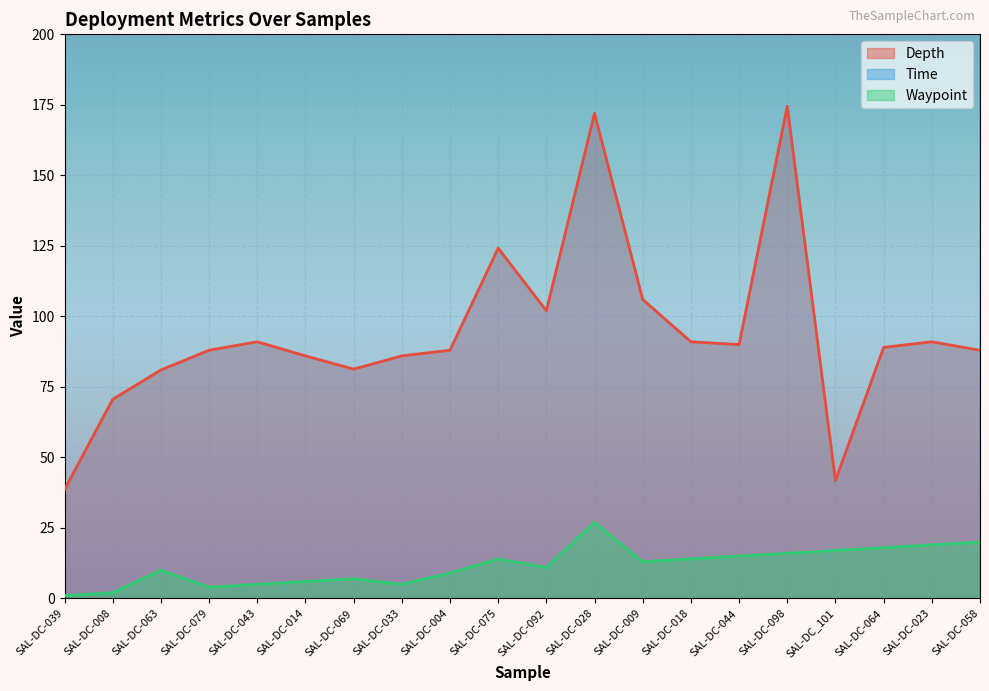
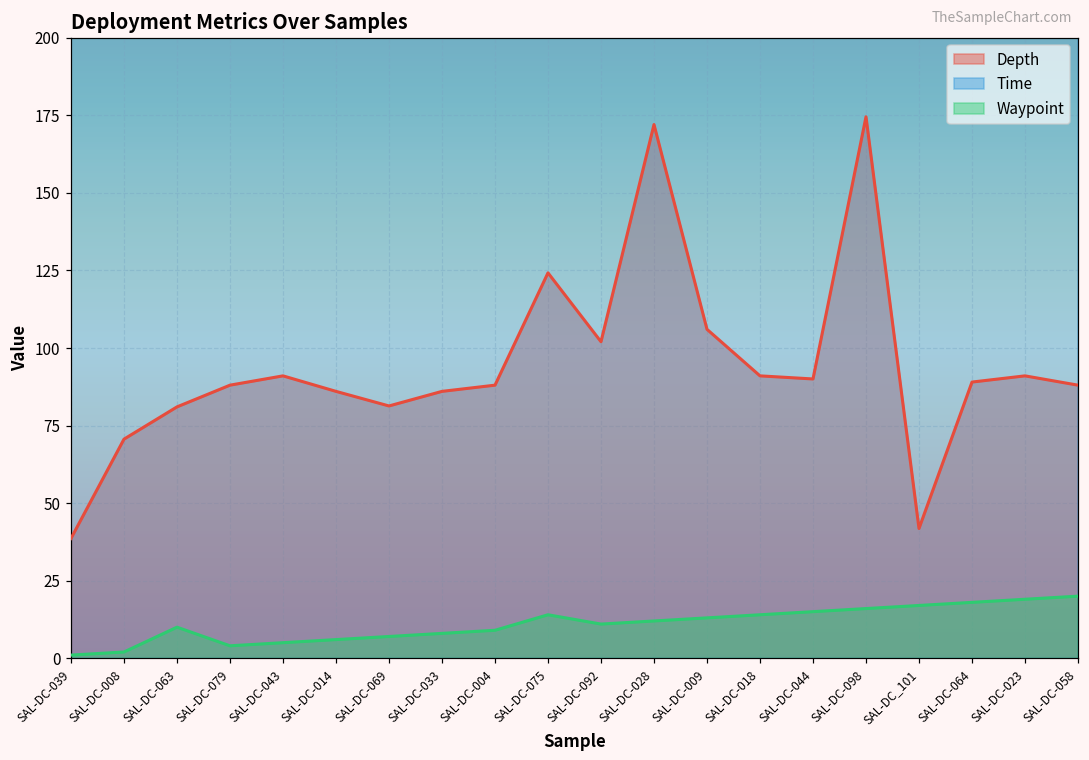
  {
    "Depth": {
      "SAL-DC-039": 39,
      "SAL-DC-008": 71,
      "SAL-DC-063": 81,
      "SAL-DC-079": 88,
      "SAL-DC-043": 91,
      "SAL-DC-014": 86,
      "SAL-DC-069": 81,
      "SAL-DC-033": 86,
      "SAL-DC-004": 88,
      "SAL-DC-075": 124,
      "SAL-DC-092": 102,
      "SAL-DC-028": 172,
      "SAL-DC-009": 106,
      "SAL-DC-018": 91,
      "SAL-DC-044": 90,
      "SAL-DC-098": 175,
      "SAL-DC_101": 42,
      "SAL-DC-064": 89,
      "SAL-DC-023": 91,
      "SAL-DC-058": 88
    },
    "Waypoint": {
      "SAL-DC-039": 1,
      "SAL-DC-008": 2,
      "SAL-DC-063": 10,
      "SAL-DC-079": 4,
      "SAL-DC-043": 5,
      "SAL-DC-014": 6,
      "SAL-DC-069": 7,
-     "SAL-DC-033": 5,
+     "SAL-DC-033": 8,
      "SAL-DC-004": 9,
      "SAL-DC-075": 14,
      "SAL-DC-092": 11,
-     "SAL-DC-028": 27,
+     "SAL-DC-028": 12,
      "SAL-DC-009": 13,
      "SAL-DC-018": 14,
      "SAL-DC-044": 15,
      "SAL-DC-098": 16,
      "SAL-DC_101": 17,
      "SAL-DC-064": 18,
      "SAL-DC-023": 19,
      "SAL-DC-058": 20
    }
  }
